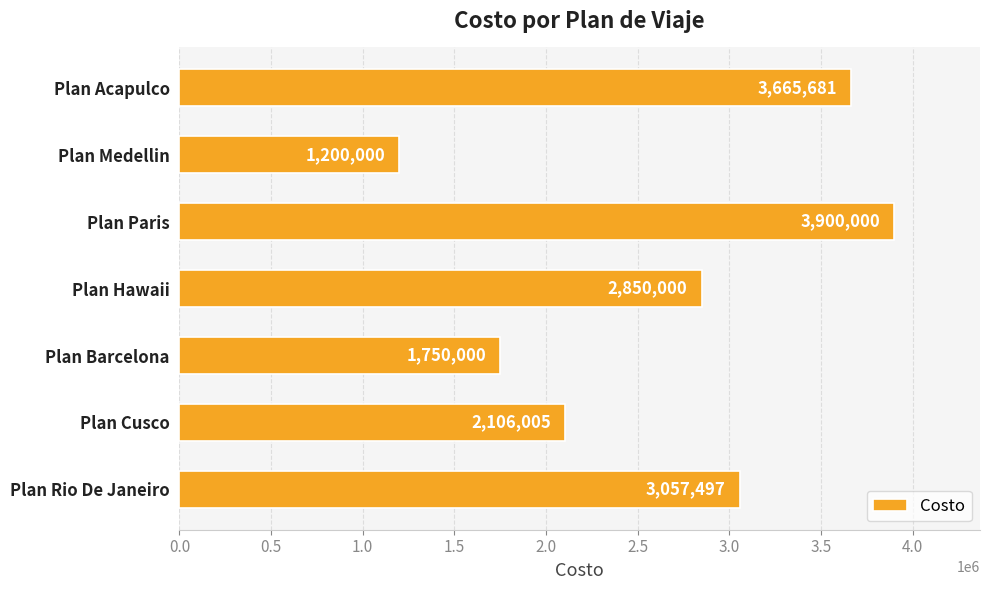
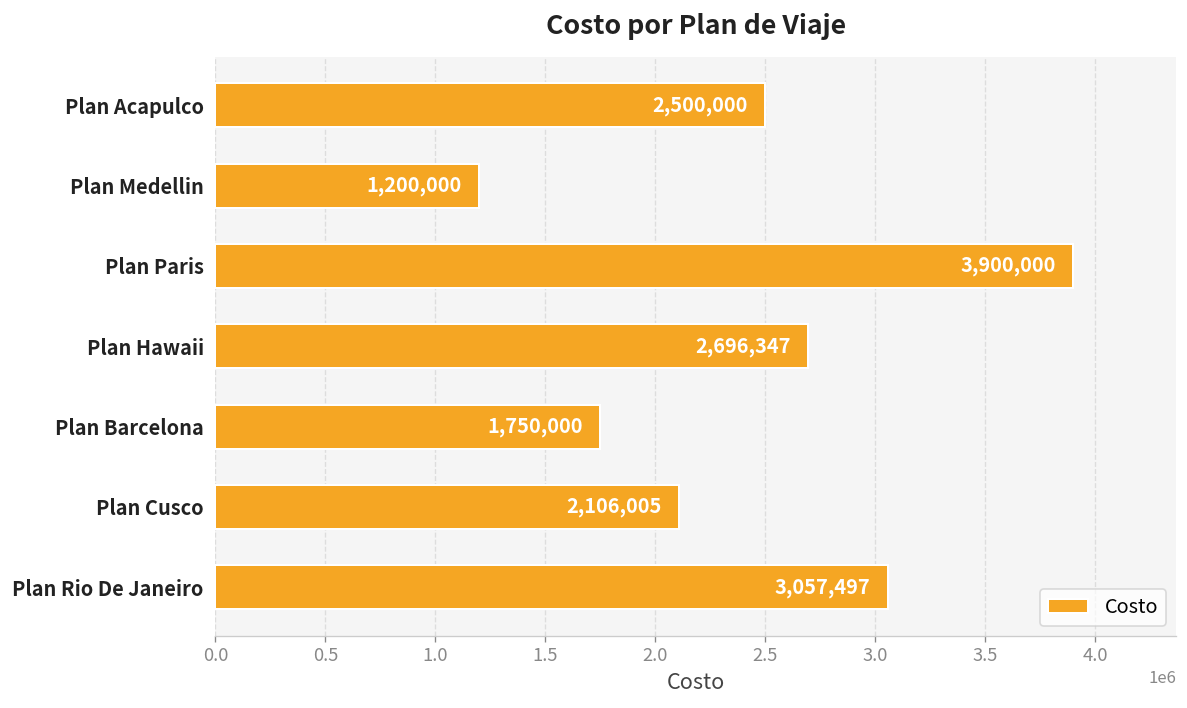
  {
-   "Plan Acapulco": "3,665,681",
+   "Plan Acapulco": "2,500,000",
    "Plan Medellin": "1,200,000",
    "Plan Paris": "3,900,000",
-   "Plan Hawaii": "2,850,000",
+   "Plan Hawaii": "2,696,347",
    "Plan Barcelona": "1,750,000",
    "Plan Cusco": "2,106,005",
    "Plan Rio De Janeiro": "3,057,497"
  }
